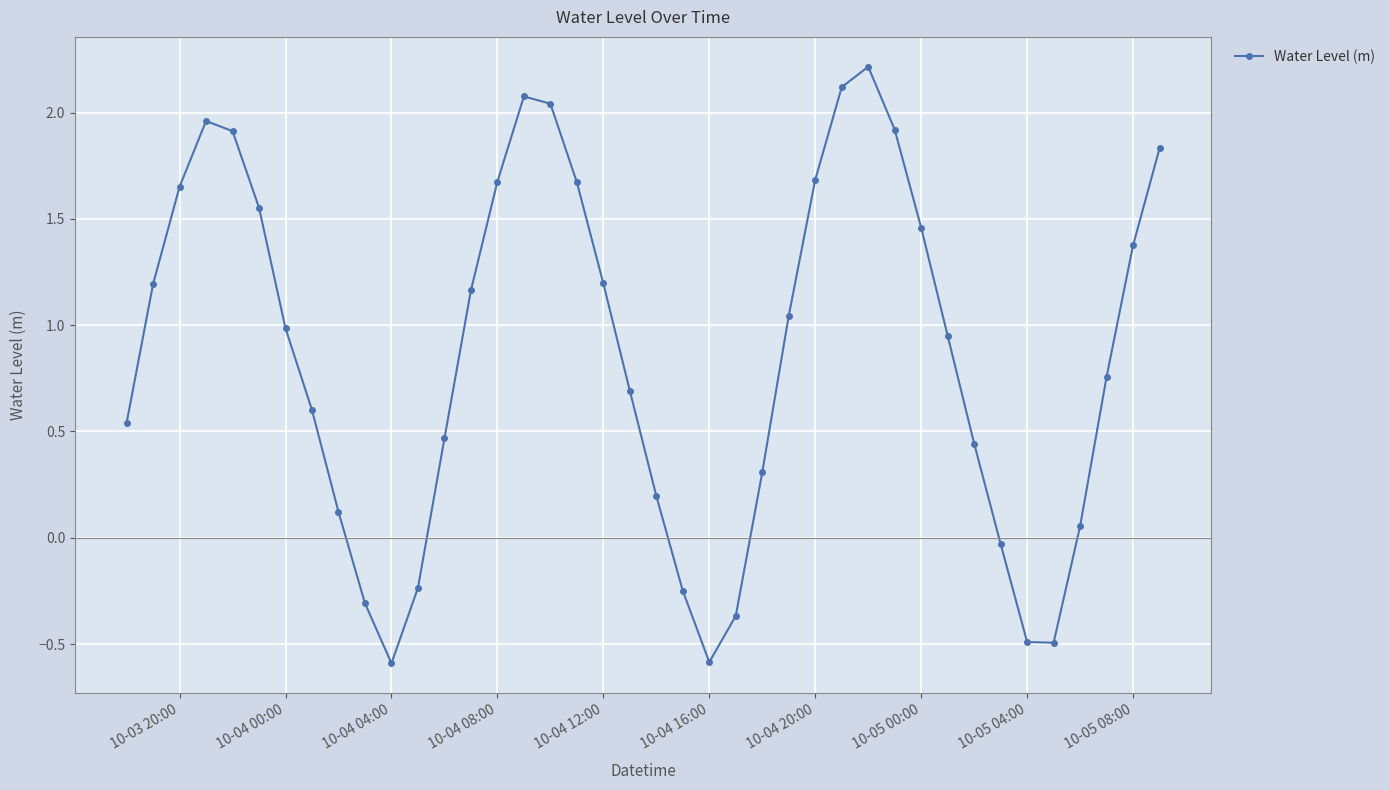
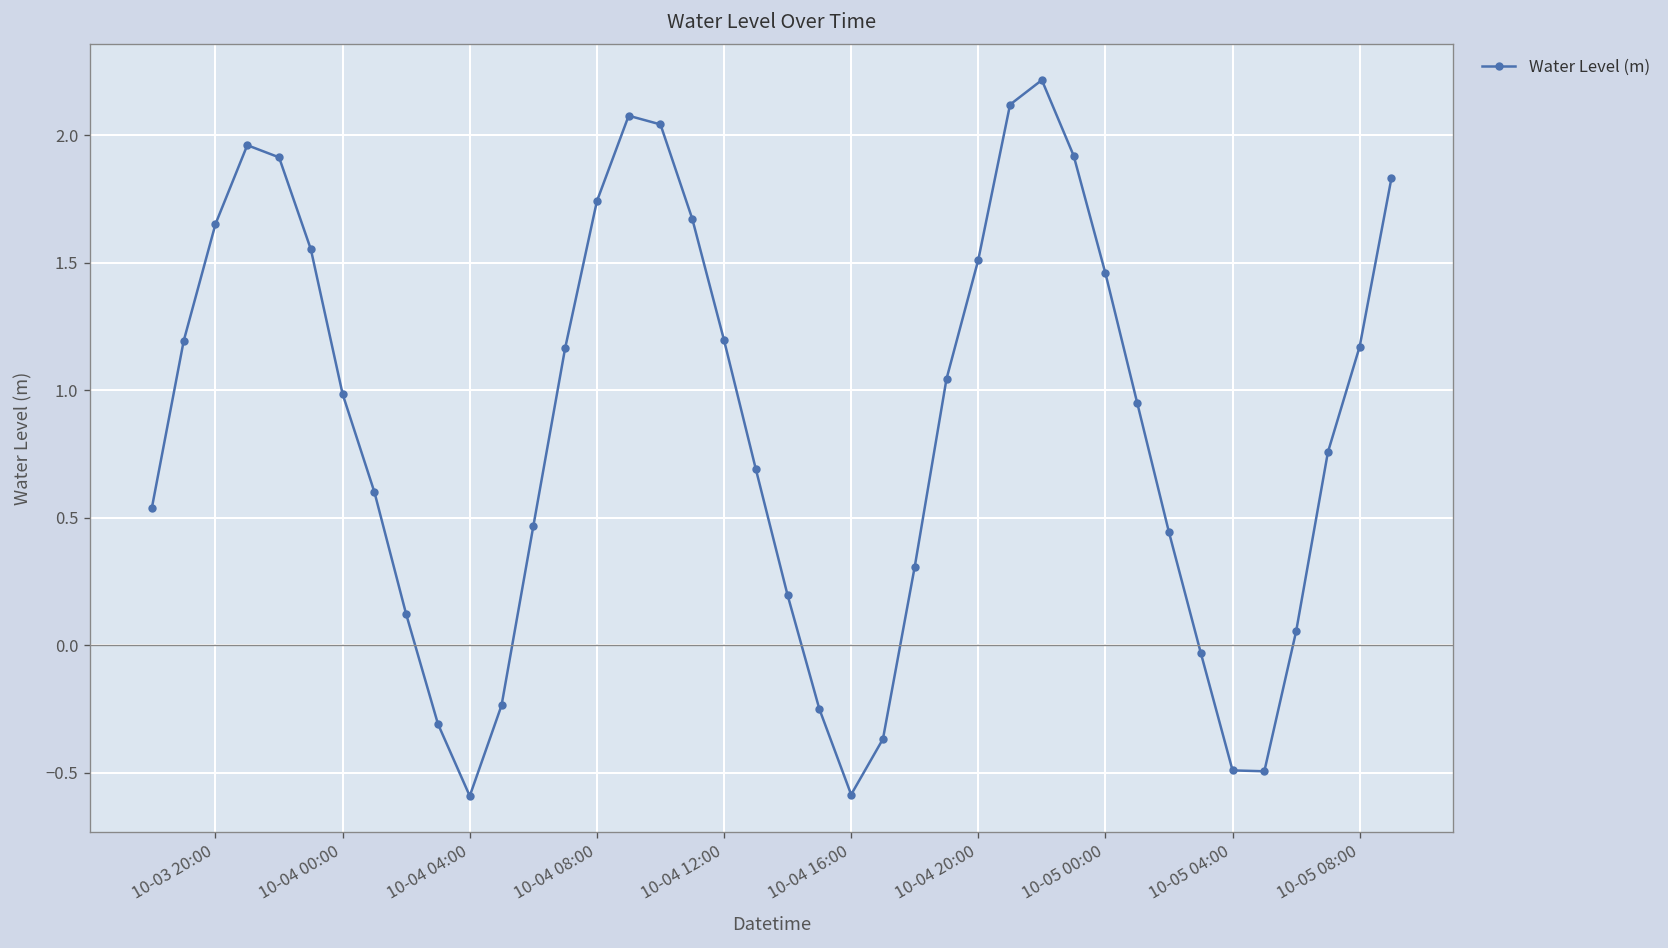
  {
    "10-03 20:00": 1.65,
    "10-04 00:00": 0.98,
    "10-04 04:00": -0.59,
-   "10-04 08:00": 1.68,
+   "10-04 08:00": 1.74,
    "10-04 12:00": 1.20,
    "10-04 16:00": -0.58,
-   "10-04 20:00": 1.68,
+   "10-04 20:00": 1.51,
    "10-05 00:00": 1.46,
    "10-05 04:00": -0.49,
-   "10-05 08:00": 1.38
+   "10-05 08:00": 1.17
  }
